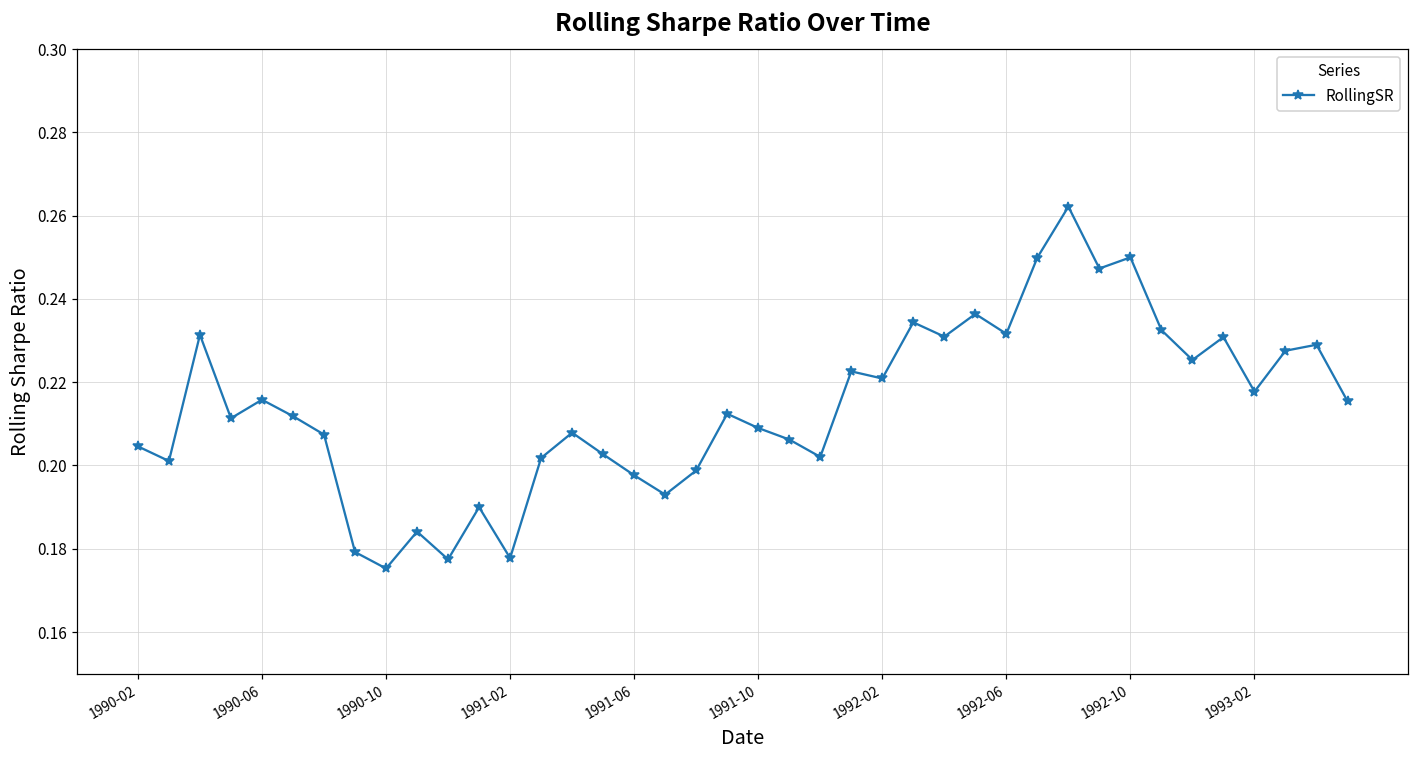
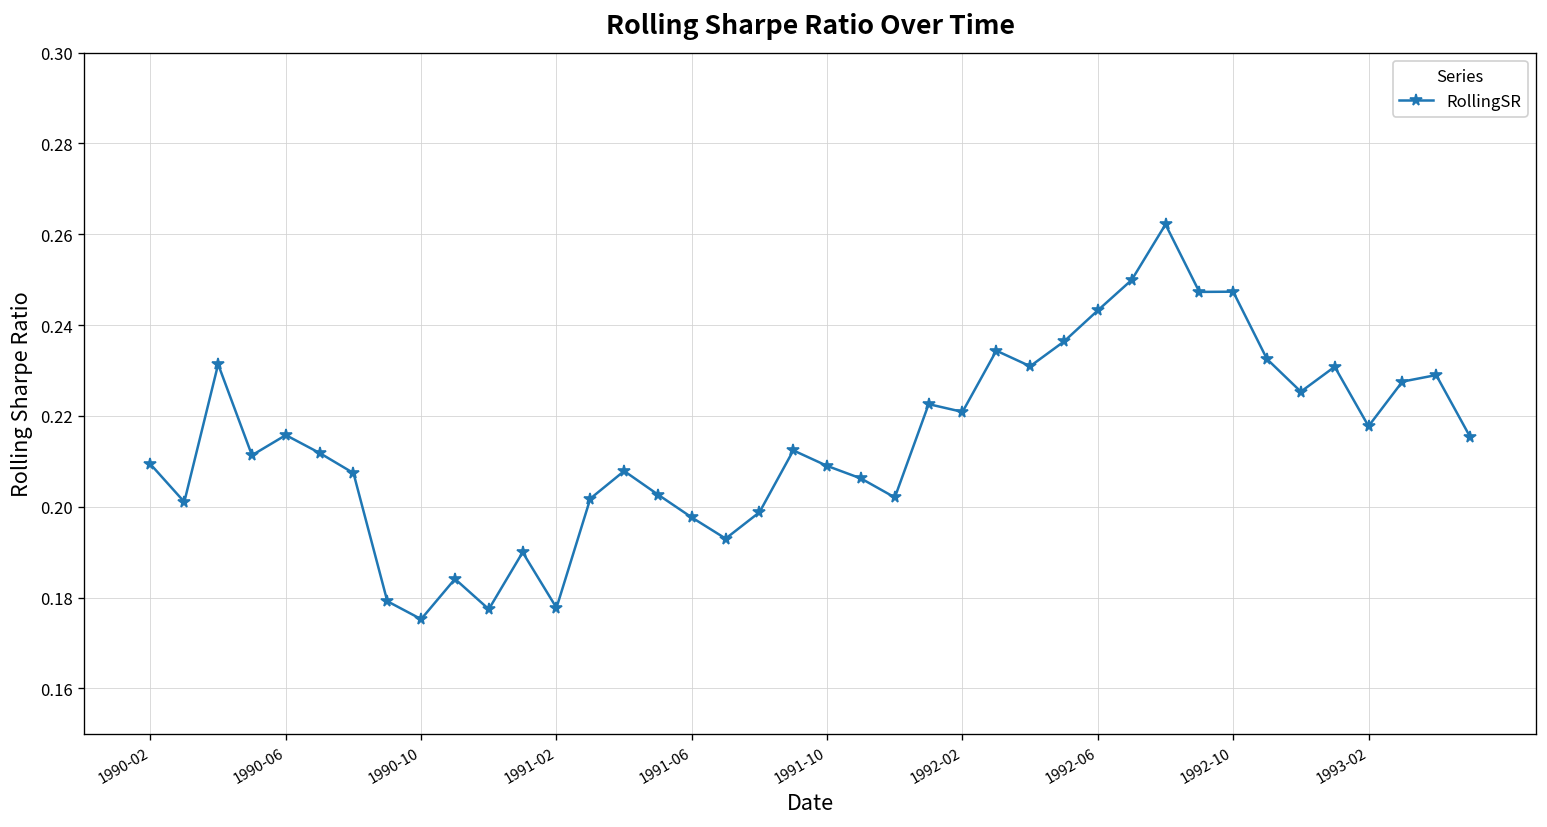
  {
-   "1990-02": 0.205,
+   "1990-02": 0.209,
    "1990-06": 0.216,
    "1990-10": 0.175,
    "1991-02": 0.178,
    "1991-06": 0.198,
    "1991-10": 0.209,
    "1992-02": 0.221,
-   "1992-06": 0.232,
-   "1992-10": 0.250,
+   "1992-06": 0.243,
+   "1992-10": 0.247,
    "1993-02": 0.218
  }
